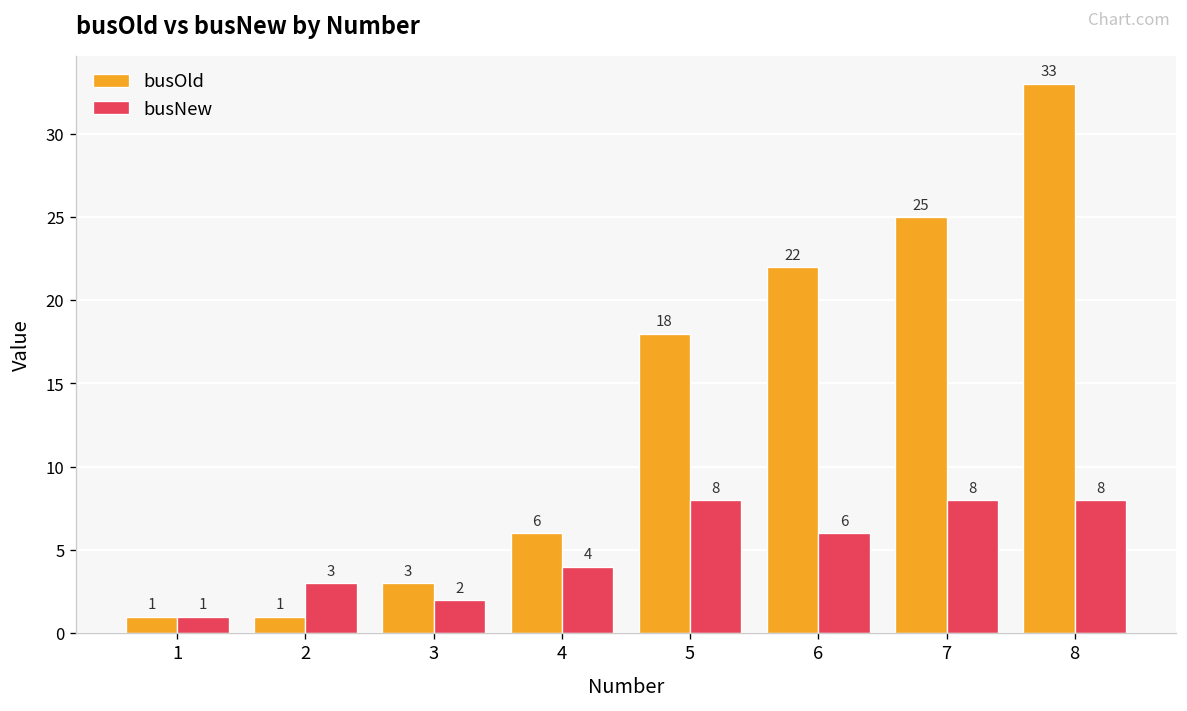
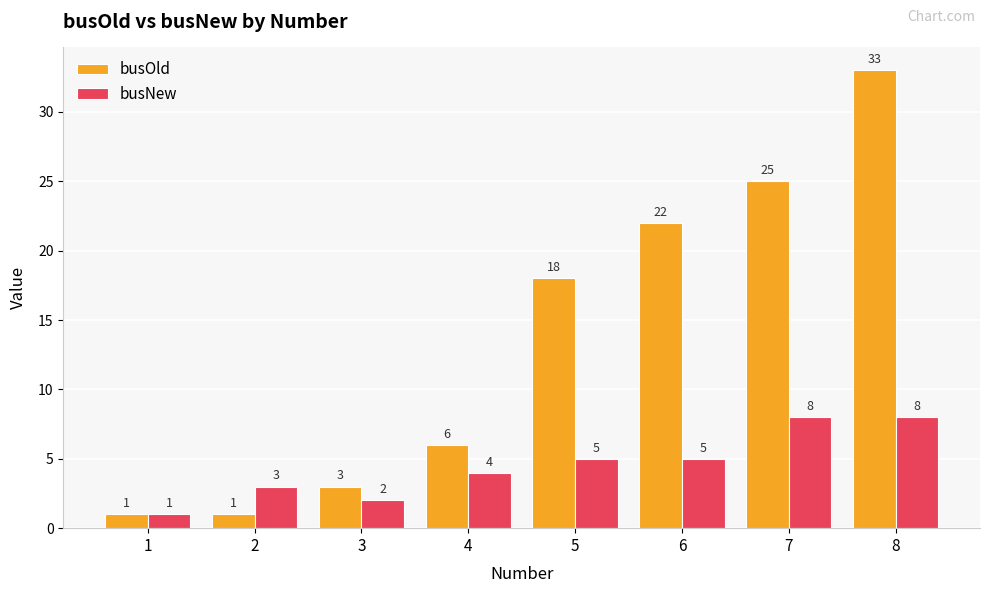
  {
    "busOld": {
      "1": 1,
      "2": 1,
      "3": 3,
      "4": 6,
      "5": 18,
      "6": 22,
      "7": 25,
      "8": 33
    },
    "busNew": {
      "1": 1,
      "2": 3,
      "3": 2,
      "4": 4,
-     "5": 8,
-     "6": 6,
+     "5": 5,
+     "6": 5,
      "7": 8,
      "8": 8
    }
  }
